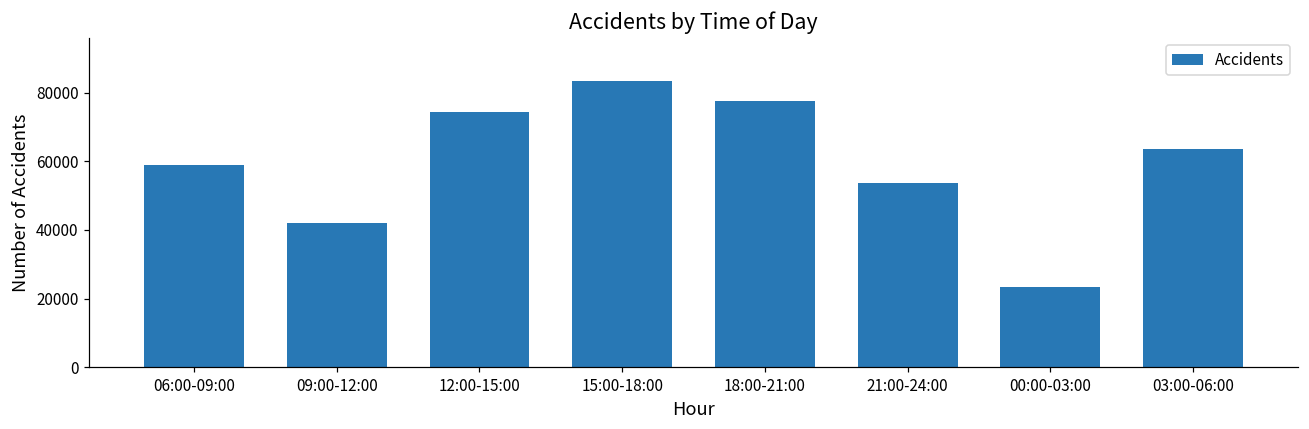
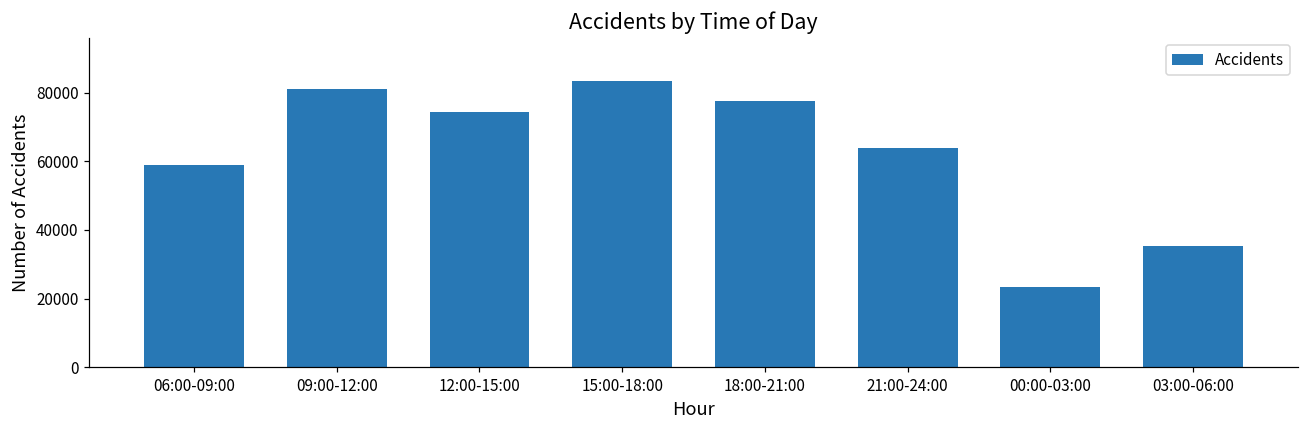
  {
    "06:00-09:00": 59000,
-   "09:00-12:00": 42000,
+   "09:00-12:00": 81000,
    "12:00-15:00": 74000,
    "15:00-18:00": 84000,
    "18:00-21:00": 78000,
-   "21:00-24:00": 54000,
+   "21:00-24:00": 64000,
    "00:00-03:00": 23000,
-   "03:00-06:00": 64000
+   "03:00-06:00": 35000
  }
